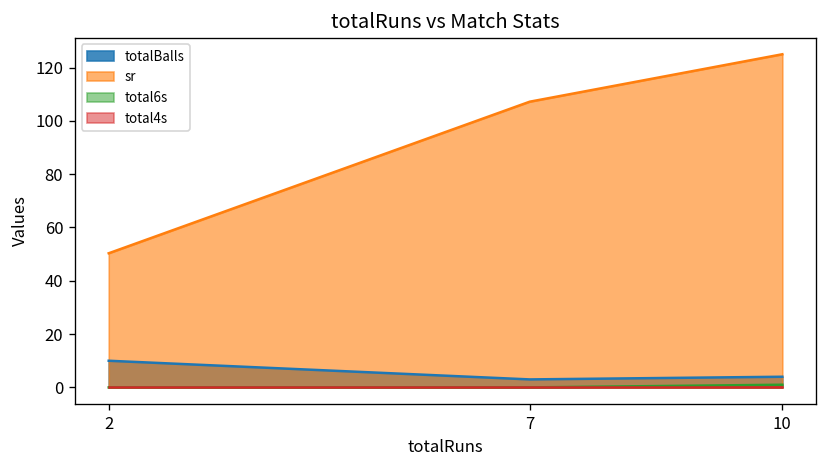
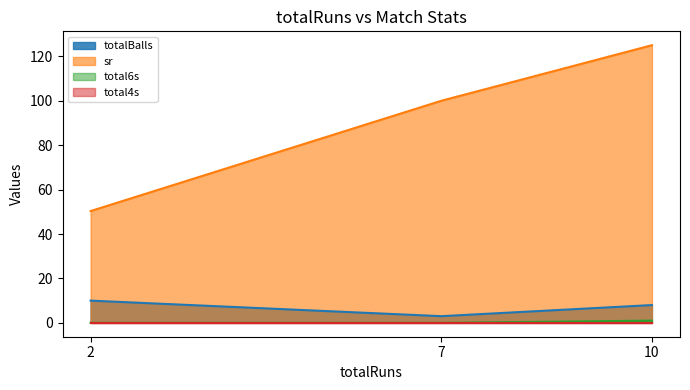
  {
    "totalBalls": {
      "2": 10,
      "7": 3,
-     "10": 4
+     "10": 8
    },
    "sr": {
      "2": 50,
-     "7": 107,
+     "7": 100,
      "10": 125
    }
  }
